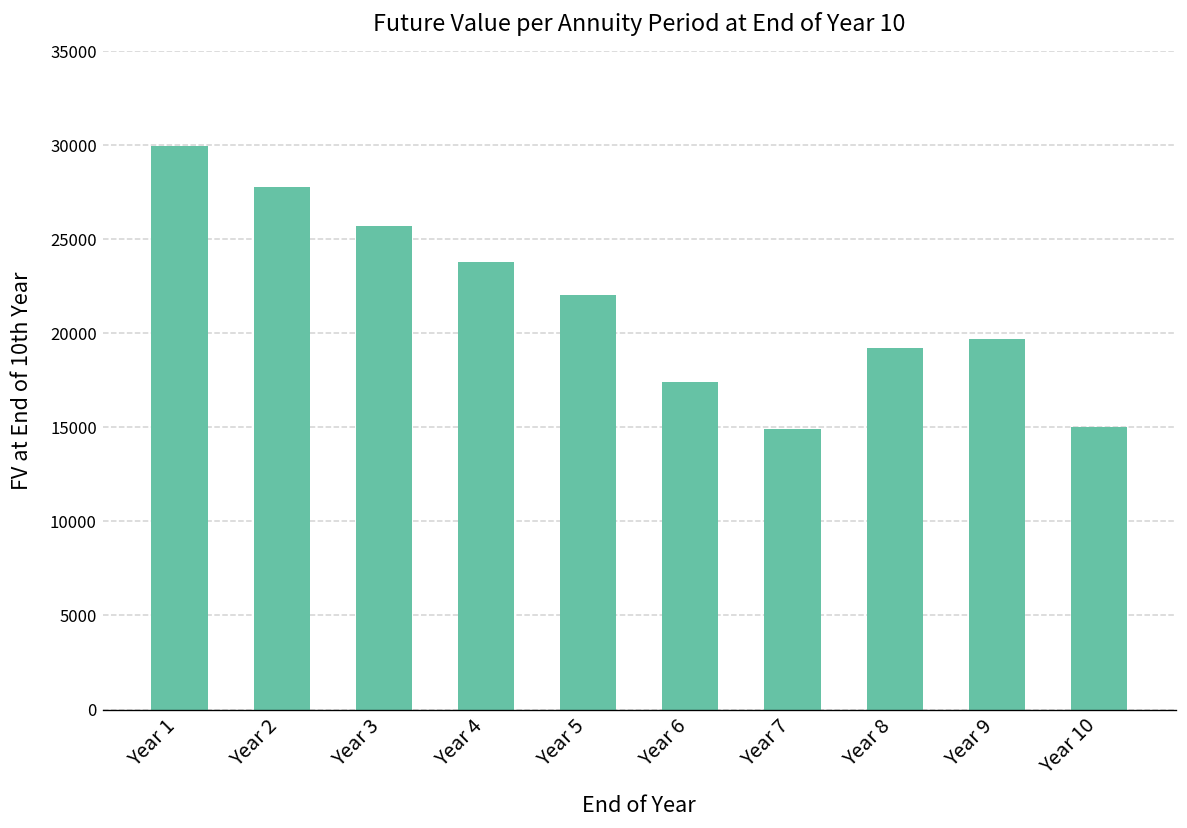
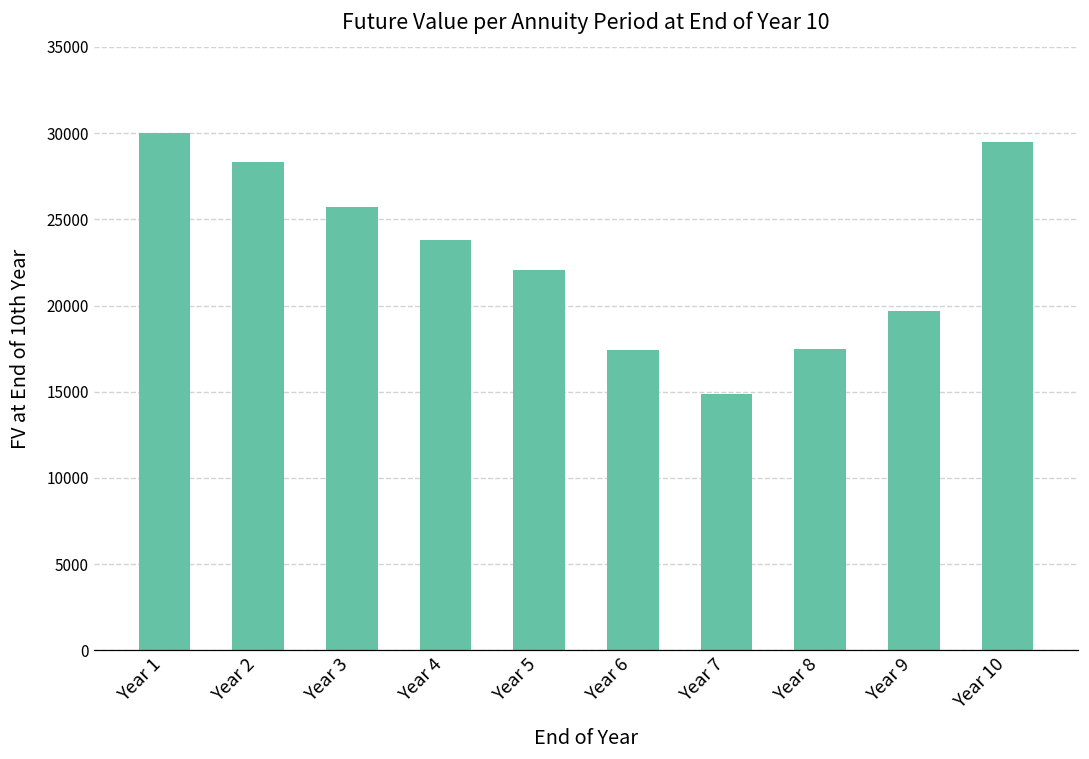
  {
    "Year 1": 30000,
-   "Year 2": 27800,
+   "Year 2": 28300,
    "Year 3": 25700,
    "Year 4": 23800,
    "Year 5": 22000,
    "Year 6": 17400,
    "Year 7": 14900,
-   "Year 8": 19200,
+   "Year 8": 17500,
    "Year 9": 19700,
-   "Year 10": 15000
+   "Year 10": 29500
  }
